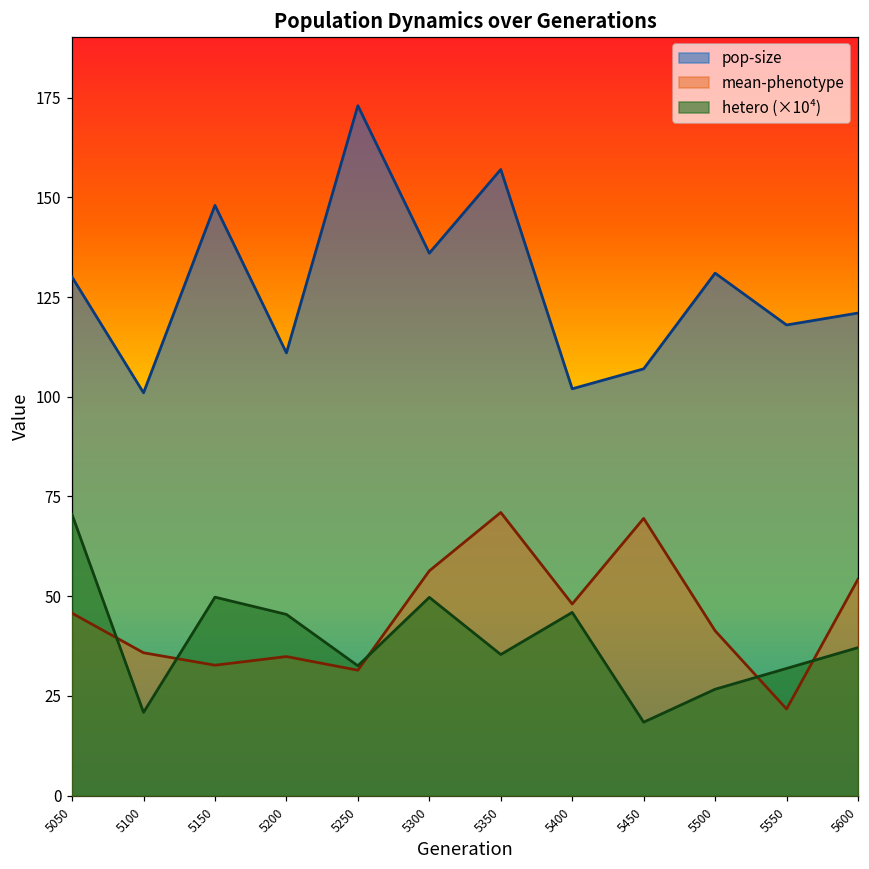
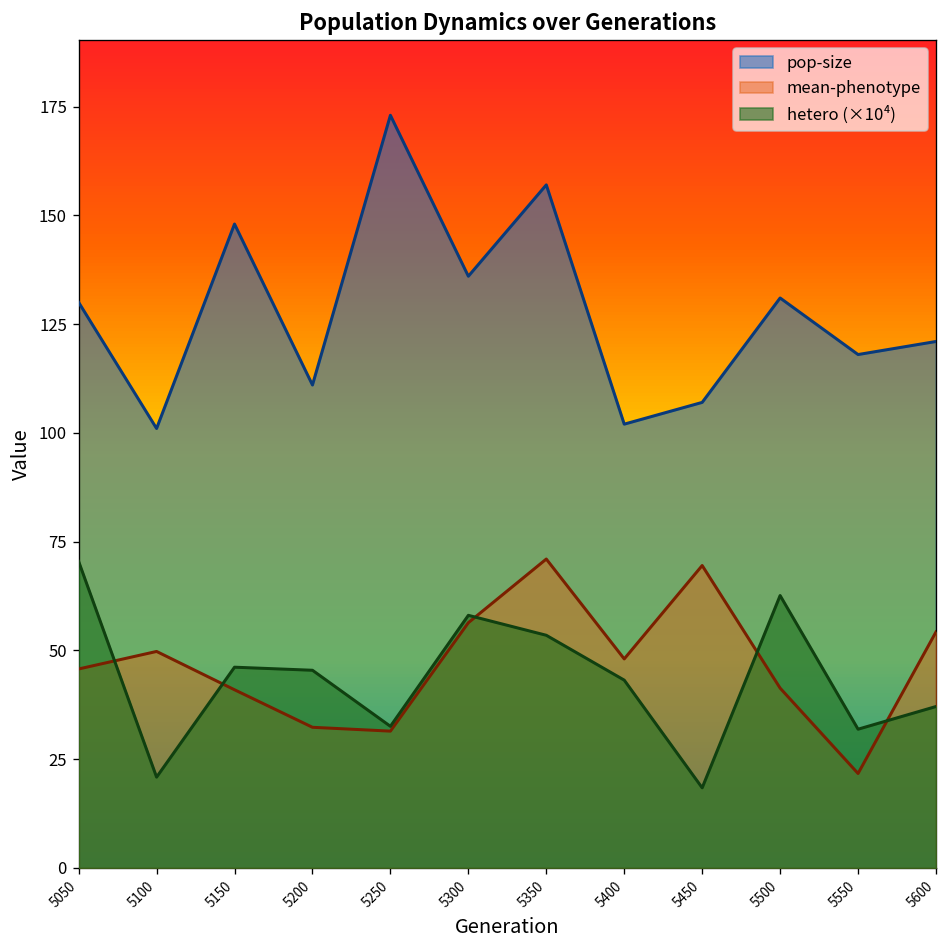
  {
    "pop-size": {
      "5050": 130,
      "5100": 101,
      "5150": 148,
      "5200": 111,
      "5250": 173,
      "5300": 136,
      "5350": 157,
      "5400": 102,
      "5450": 107,
      "5500": 131,
      "5550": 118,
      "5600": 121
    },
    "mean-phenotype": {
      "5050": 46,
-     "5100": 36,
-     "5150": 33,
-     "5200": 35,
+     "5100": 50,
+     "5150": 41,
+     "5200": 32,
      "5250": 31,
      "5300": 56,
      "5350": 71,
      "5400": 48,
      "5450": 70,
      "5500": 41,
      "5550": 22,
      "5600": 54
    },
    "hetero (×10⁴)": {
      "5050": 70,
      "5100": 21,
-     "5150": 50,
+     "5150": 46,
      "5200": 45,
      "5250": 33,
-     "5300": 50,
-     "5350": 35,
-     "5400": 46,
+     "5300": 58,
+     "5350": 53,
+     "5400": 43,
      "5450": 18,
-     "5500": 27,
+     "5500": 63,
      "5550": 32,
      "5600": 37
    }
  }
